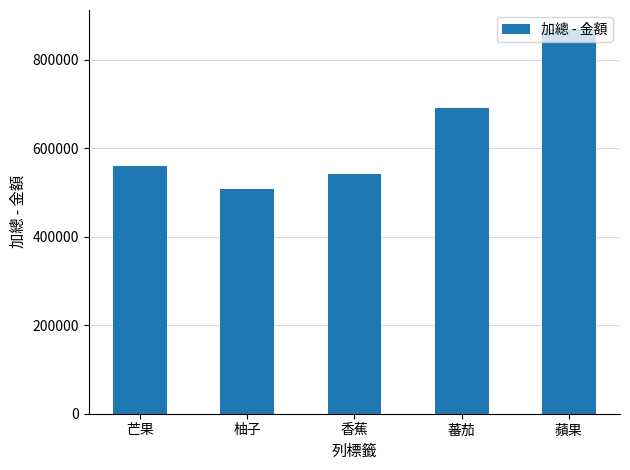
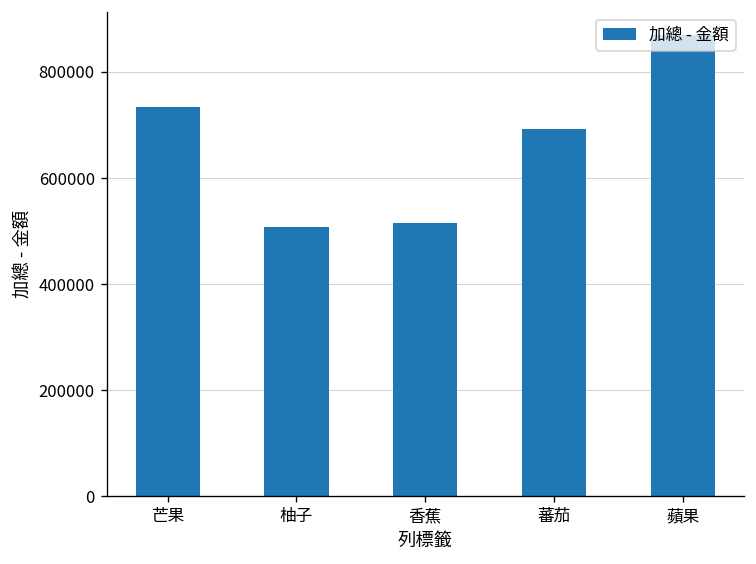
  {
-   "芒果": 560000,
+   "芒果": 730000,
    "柚子": 510000,
-   "香蕉": 540000,
+   "香蕉": 510000,
    "蕃茄": 690000
  }
